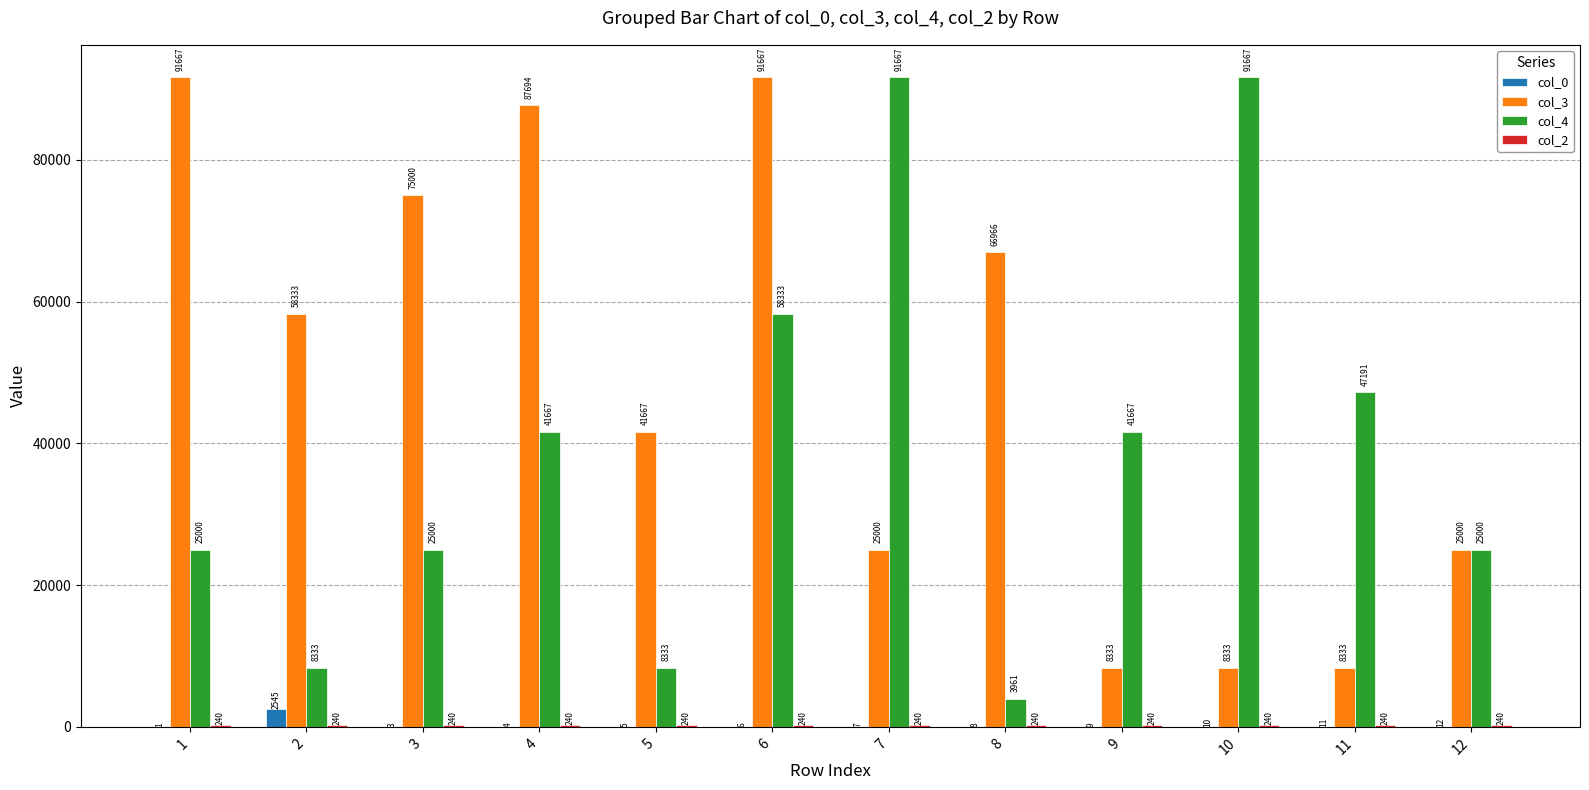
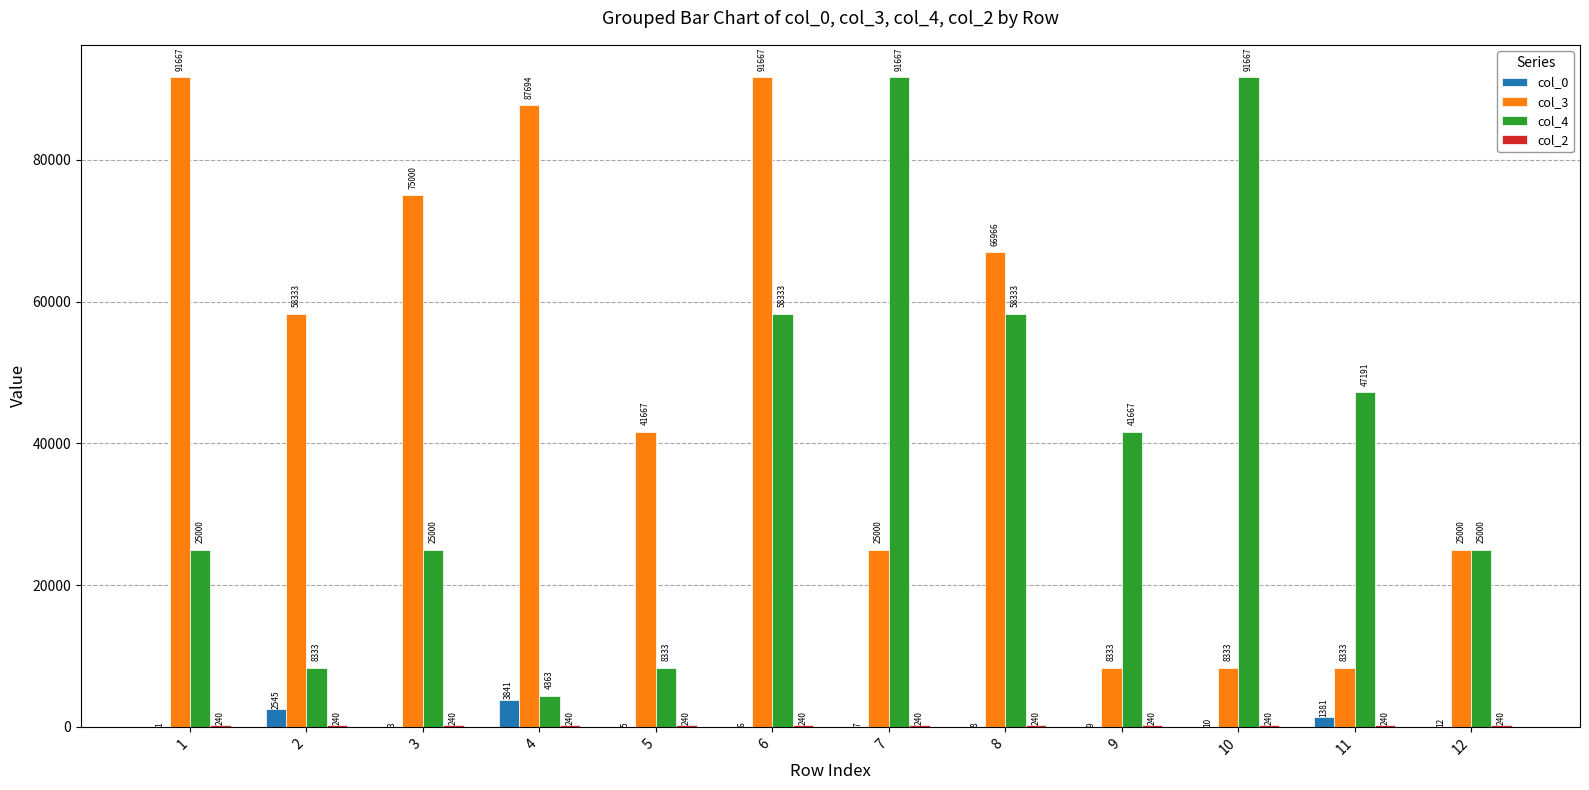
  {
    "col_0": {
      "1": 1,
      "2": 2545,
      "3": 3,
-     "4": 4,
+     "4": 3841,
      "5": 5,
      "6": 6,
      "7": 7,
      "8": 8,
      "9": 9,
      "10": 10,
-     "11": 11,
+     "11": 1381,
      "12": 12
    },
    "col_3": {
      "1": 91667,
      "2": 58333,
      "3": 75000,
      "4": 87694,
      "5": 41667,
      "6": 91667,
      "7": 25000,
      "8": 66966,
      "9": 8333,
      "10": 8333,
      "11": 8333,
      "12": 25000
    },
    "col_4": {
      "1": 25000,
      "2": 8333,
      "3": 25000,
-     "4": 41667,
+     "4": 4363,
      "5": 8333,
      "6": 58333,
      "7": 91667,
-     "8": 3961,
+     "8": 58333,
      "9": 41667,
      "10": 91667,
      "11": 47191,
      "12": 25000
    },
    "col_2": {
      "1": 240,
      "2": 240,
      "3": 240,
      "4": 240,
      "5": 240,
      "6": 240,
      "7": 240,
      "8": 240,
      "9": 240,
      "10": 240,
      "11": 240,
      "12": 240
    }
  }
